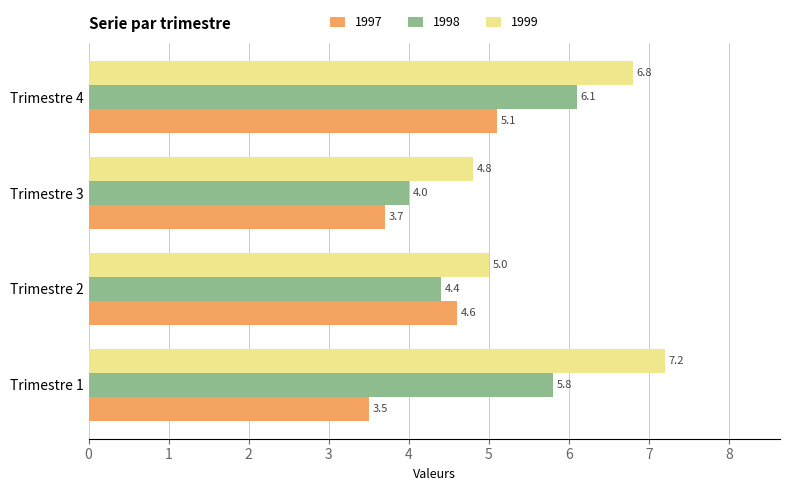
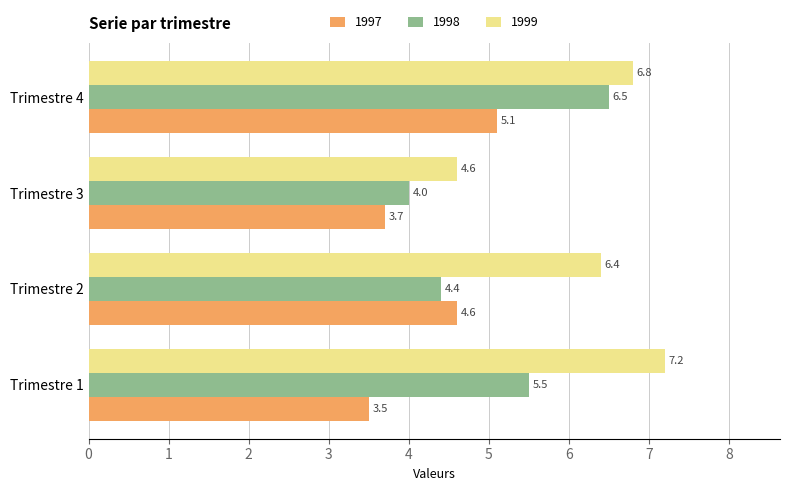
  {
    "1997": {
      "Trimestre 4": 5.1,
      "Trimestre 3": 3.7,
      "Trimestre 2": 4.6,
      "Trimestre 1": 3.5
    },
    "1998": {
-     "Trimestre 4": 6.1,
+     "Trimestre 4": 6.5,
      "Trimestre 3": 4.0,
      "Trimestre 2": 4.4,
-     "Trimestre 1": 5.8
+     "Trimestre 1": 5.5
    },
    "1999": {
      "Trimestre 4": 6.8,
-     "Trimestre 3": 4.8,
-     "Trimestre 2": 5.0,
+     "Trimestre 3": 4.6,
+     "Trimestre 2": 6.4,
      "Trimestre 1": 7.2
    }
  }
